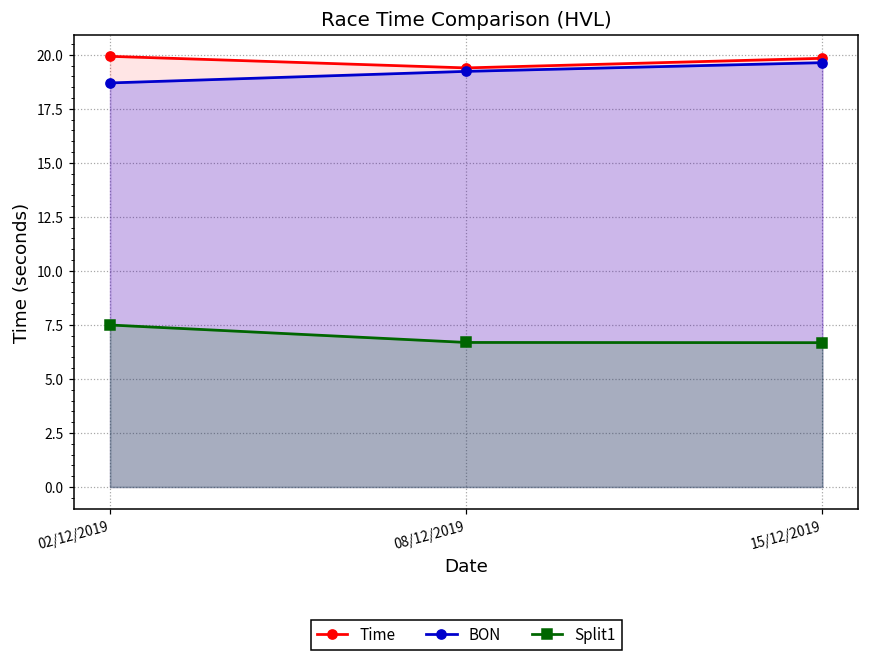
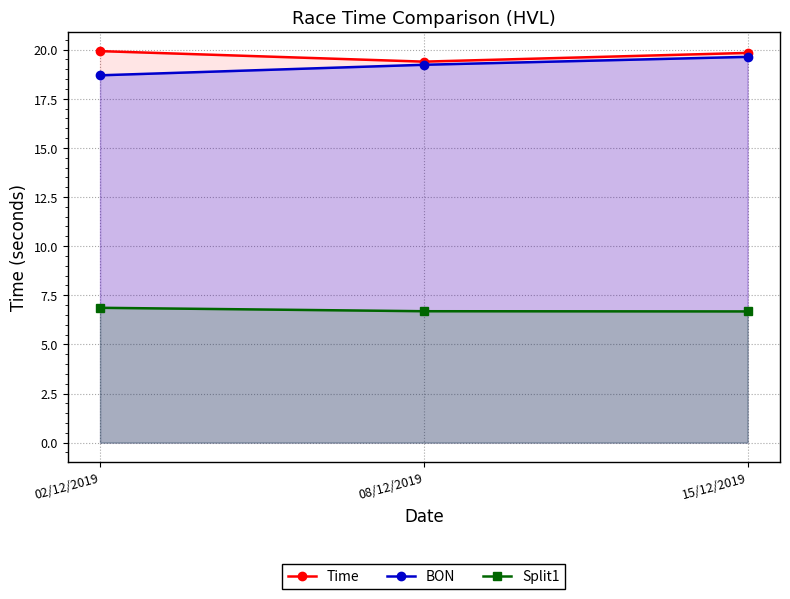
  {
    "Time": {
      "02/12/2019": 19.9,
      "08/12/2019": 19.4,
      "15/12/2019": 19.8
    },
    "BON": {
      "02/12/2019": 18.7,
      "08/12/2019": 19.2,
      "15/12/2019": 19.6
    },
    "Split1": {
-     "02/12/2019": 7.5,
+     "02/12/2019": 6.9,
      "08/12/2019": 6.7,
      "15/12/2019": 6.7
    }
  }
